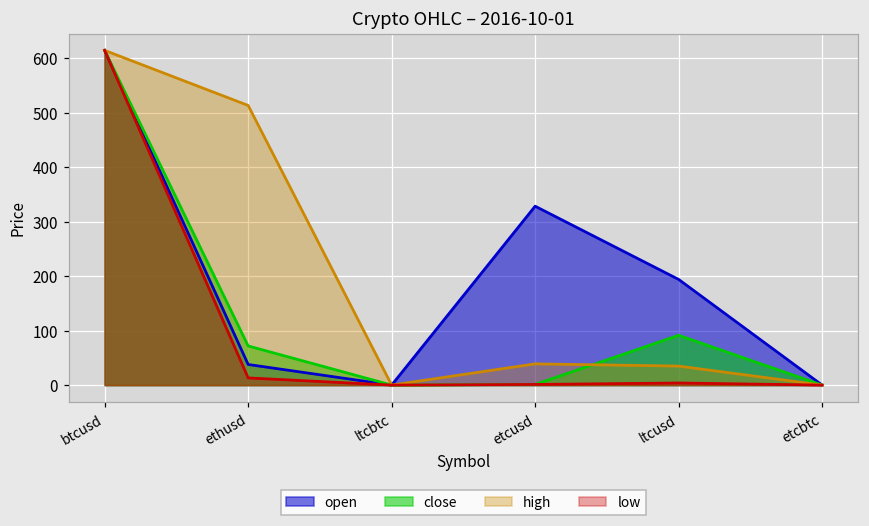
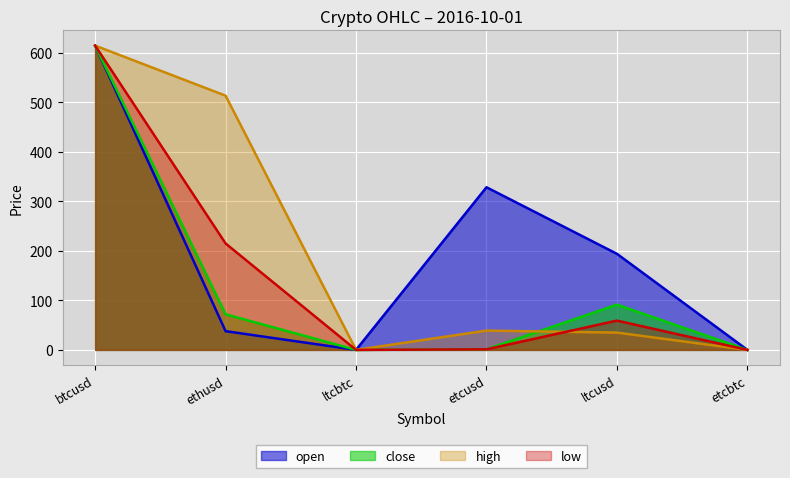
  {
    "open": {
      "ethusd": 40,
      "etcusd": 330,
      "ltcusd": 190
    },
    "close": {
      "ethusd": 70,
      "ltcusd": 90
    },
    "high": {
      "ethusd": 510,
      "etcusd": 40,
      "ltcusd": 30
    },
    "low": {
-     "ethusd": 10,
-     "ltcusd": 0
+     "ethusd": 210,
+     "ltcusd": 60
    }
  }
